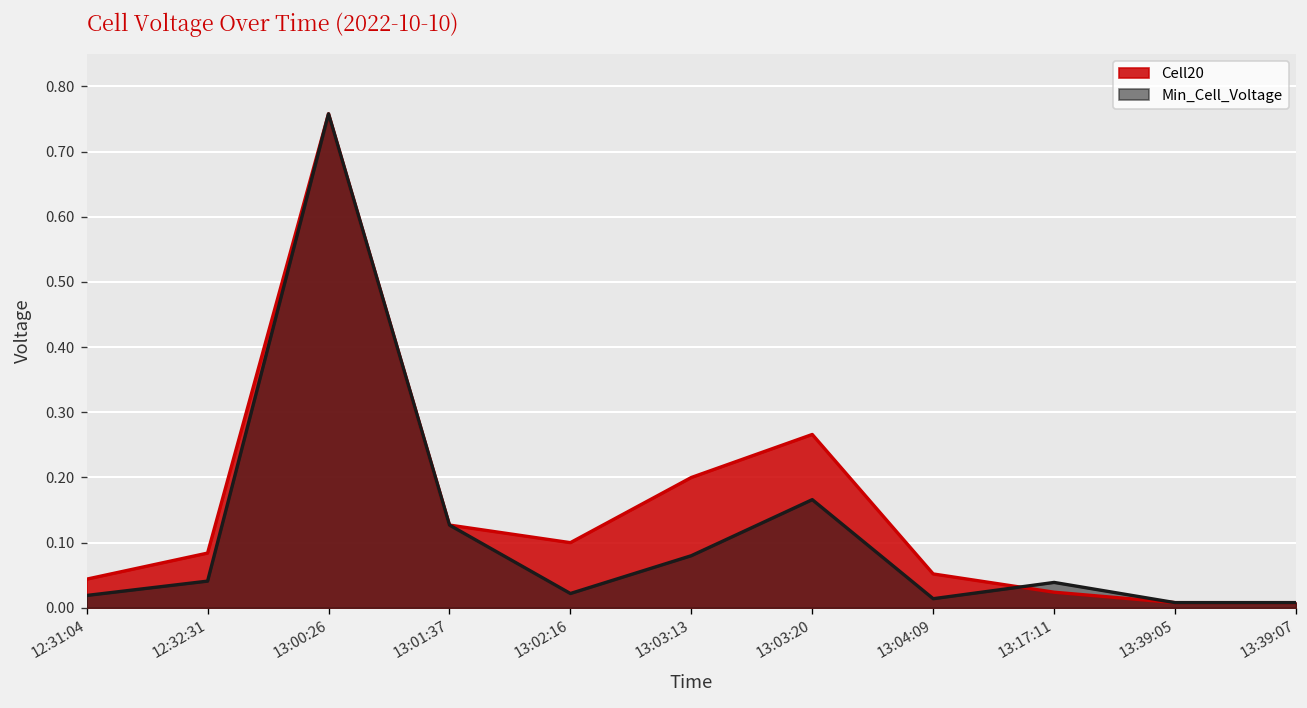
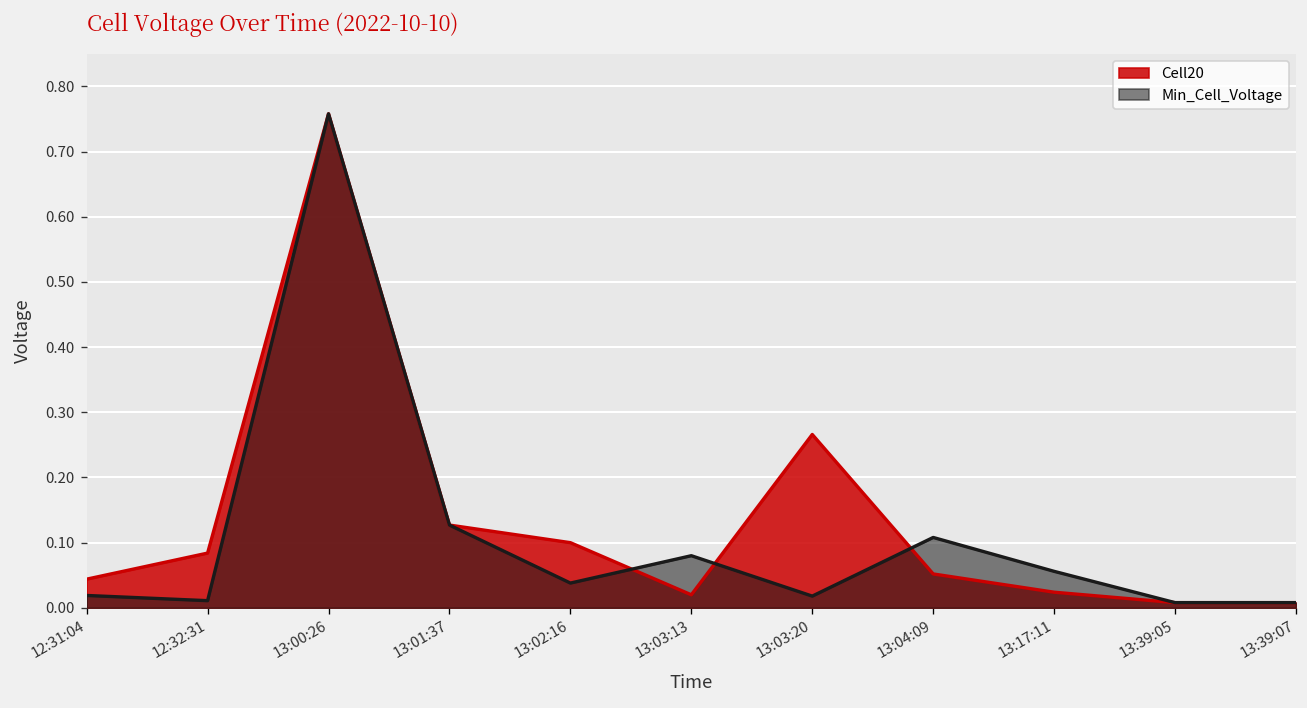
  {
    "Cell20": {
      "12:31:04": 0.04,
      "12:32:31": 0.08,
      "13:02:16": 0.10,
-     "13:03:13": 0.20,
+     "13:03:13": 0.02,
      "13:03:20": 0.27,
      "13:04:09": 0.05,
      "13:17:11": 0.02
    },
    "Min_Cell_Voltage": {
      "12:31:04": 0.02,
-     "12:32:31": 0.04,
-     "13:02:16": 0.02,
+     "12:32:31": 0.01,
+     "13:02:16": 0.04,
      "13:03:13": 0.08,
-     "13:03:20": 0.17,
-     "13:04:09": 0.01,
-     "13:17:11": 0.04
+     "13:03:20": 0.02,
+     "13:04:09": 0.11,
+     "13:17:11": 0.06
    }
  }
